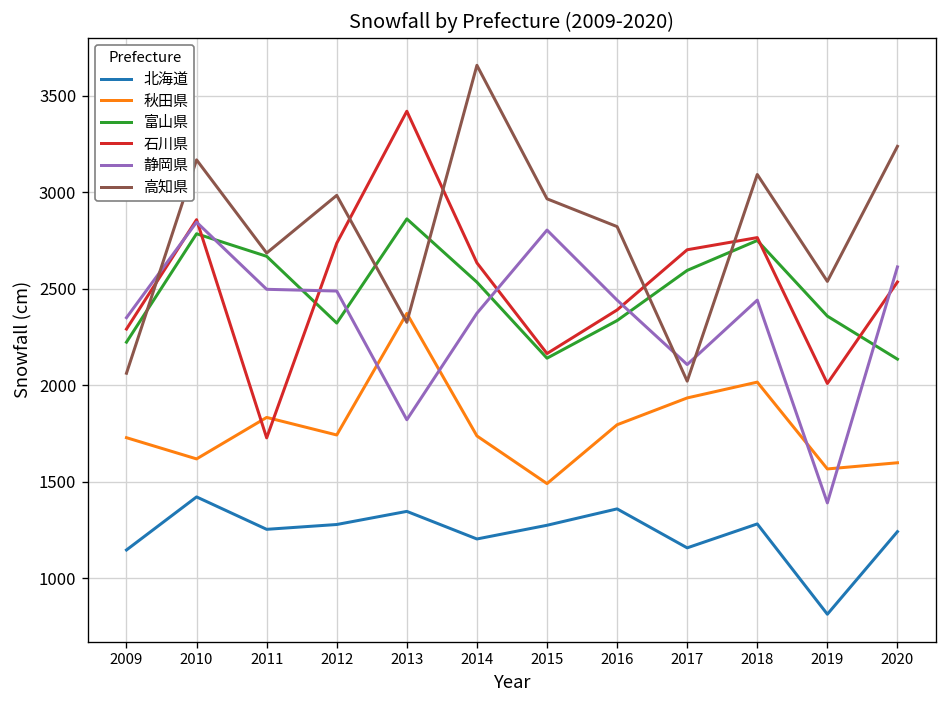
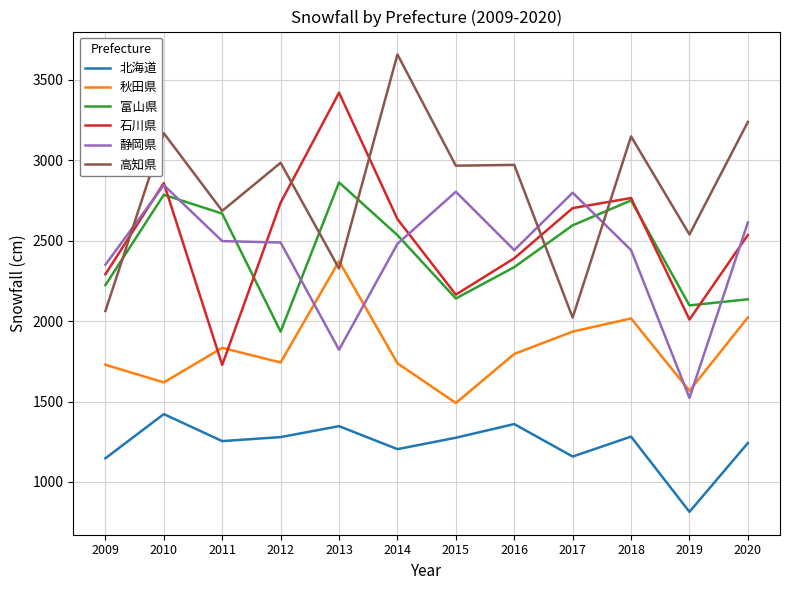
  {
    "北海道": {
      "2009": 1150,
      "2010": 1420,
      "2011": 1250,
      "2012": 1280,
      "2013": 1350,
      "2014": 1200,
      "2015": 1280,
      "2016": 1360,
      "2017": 1160,
      "2018": 1280,
      "2019": 810,
      "2020": 1240
    },
    "秋田県": {
      "2009": 1730,
      "2010": 1620,
      "2011": 1830,
      "2012": 1740,
      "2013": 2370,
      "2014": 1740,
      "2015": 1490,
      "2016": 1800,
      "2017": 1940,
      "2018": 2020,
      "2019": 1570,
-     "2020": 1600
+     "2020": 2020
    },
    "富山県": {
      "2009": 2220,
      "2010": 2790,
      "2011": 2670,
-     "2012": 2320,
+     "2012": 1940,
      "2013": 2860,
      "2014": 2540,
      "2015": 2140,
      "2016": 2340,
      "2017": 2600,
-     "2019": 2360,
+     "2019": 2100,
      "2020": 2140
    },
    "石川県": {
      "2009": 2290,
      "2011": 1730,
      "2012": 2740,
      "2013": 3420,
      "2014": 2640,
      "2015": 2170,
      "2016": 2390,
      "2017": 2700,
      "2019": 2010,
      "2020": 2540
    },
    "静岡県": {
      "2009": 2350,
      "2011": 2500,
      "2012": 2490,
      "2013": 1820,
-     "2014": 2370,
+     "2014": 2480,
      "2015": 2810,
      "2016": 2440,
-     "2017": 2110,
+     "2017": 2800,
      "2018": 2440,
-     "2019": 1390,
+     "2019": 1520,
      "2020": 2610
    },
    "高知県": {
      "2009": 2060,
      "2010": 3170,
      "2011": 2690,
      "2012": 2990,
      "2013": 2330,
      "2014": 3660,
      "2015": 2970,
-     "2016": 2820,
+     "2016": 2970,
      "2017": 2020,
-     "2018": 3090,
+     "2018": 3150,
      "2019": 2540,
      "2020": 3240
    }
  }
